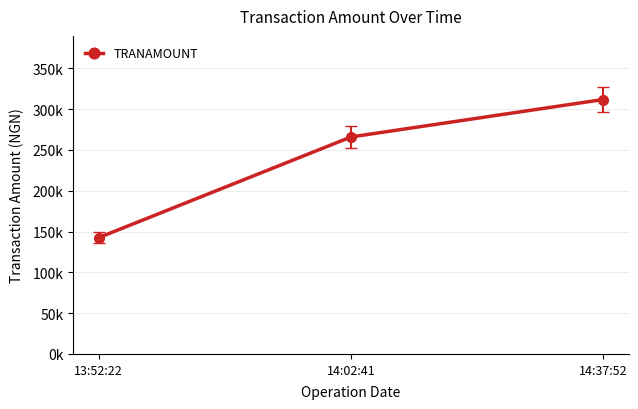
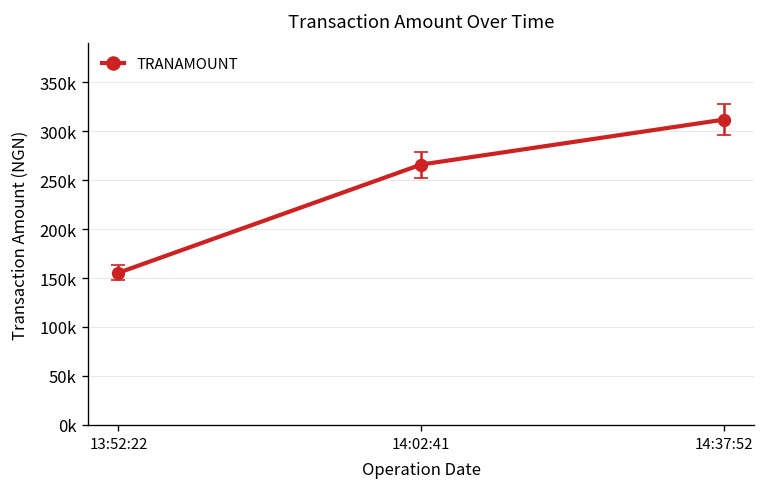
  {
    "TRANAMOUNT": {
-     "13:52:22": 140000,
+     "13:52:22": 160000,
      "14:02:41": 270000,
      "14:37:52": 310000
    }
  }
